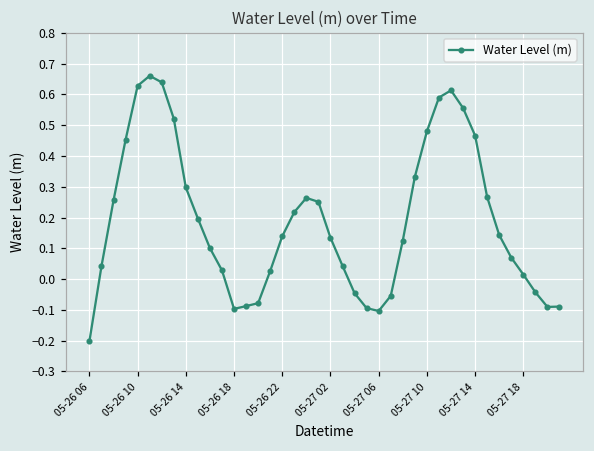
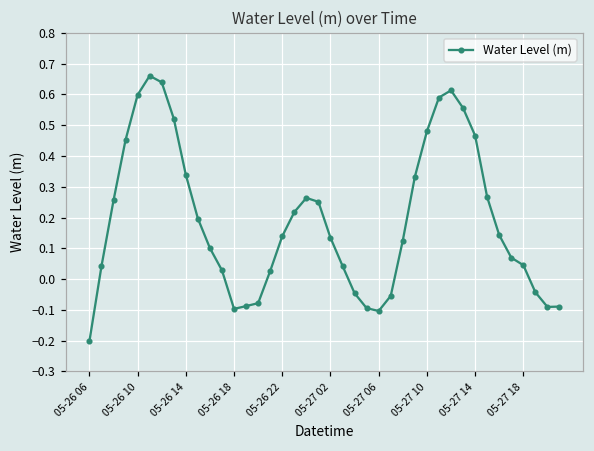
  {
    "05-26 06": -0.20,
-   "05-26 10": 0.63,
-   "05-26 14": 0.30,
+   "05-26 10": 0.60,
+   "05-26 14": 0.34,
    "05-26 18": -0.10,
    "05-26 22": 0.14,
    "05-27 02": 0.13,
    "05-27 06": -0.10,
    "05-27 10": 0.48,
    "05-27 14": 0.47,
-   "05-27 18": 0.01
+   "05-27 18": 0.05
  }
